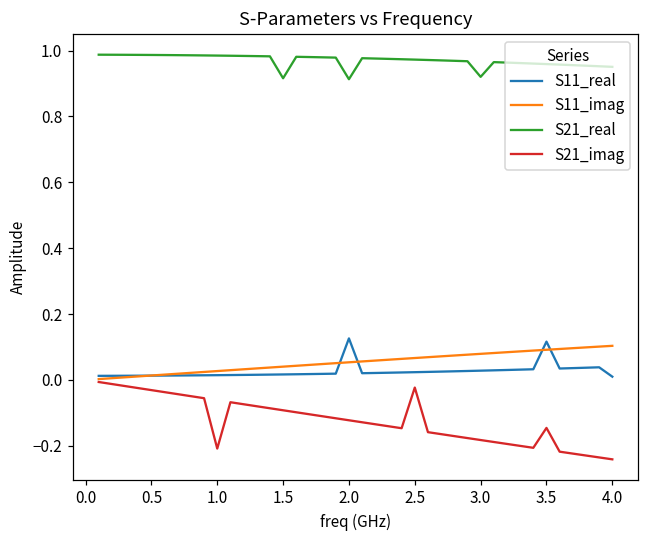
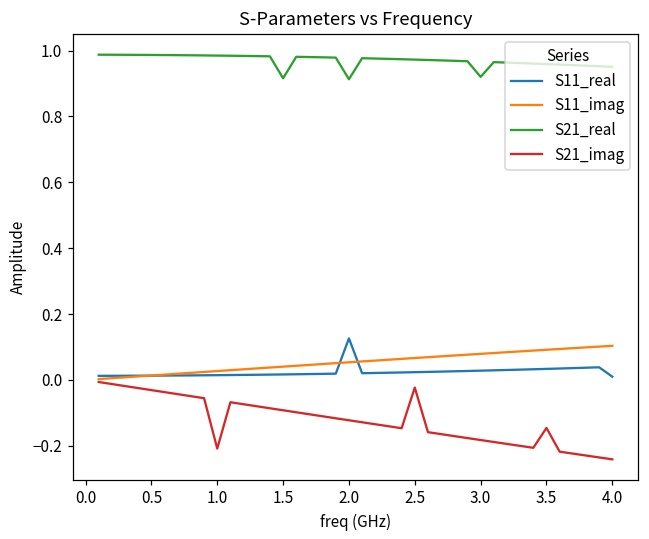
  {
    "S11_real": {
      "1.0": 0.01,
      "1.5": 0.02,
      "2.0": 0.13,
      "2.5": 0.02,
      "3.0": 0.03,
-     "3.5": 0.12,
+     "3.5": 0.03,
      "4.0": 0.01
    },
    "S11_imag": {
      "1.0": 0.03,
      "1.5": 0.04,
      "2.0": 0.05,
      "2.5": 0.07,
      "3.0": 0.08,
      "3.5": 0.09,
      "4.0": 0.10
    },
    "S21_real": {
      "0.5": 0.99,
      "1.0": 0.98,
      "1.5": 0.92,
      "2.0": 0.91,
      "2.5": 0.97,
      "3.0": 0.92
    },
    "S21_imag": {
      "0.5": -0.03,
      "1.0": -0.21,
      "1.5": -0.09,
      "2.0": -0.12,
      "2.5": -0.02,
      "3.0": -0.18,
      "3.5": -0.15,
      "4.0": -0.24
    }
  }
